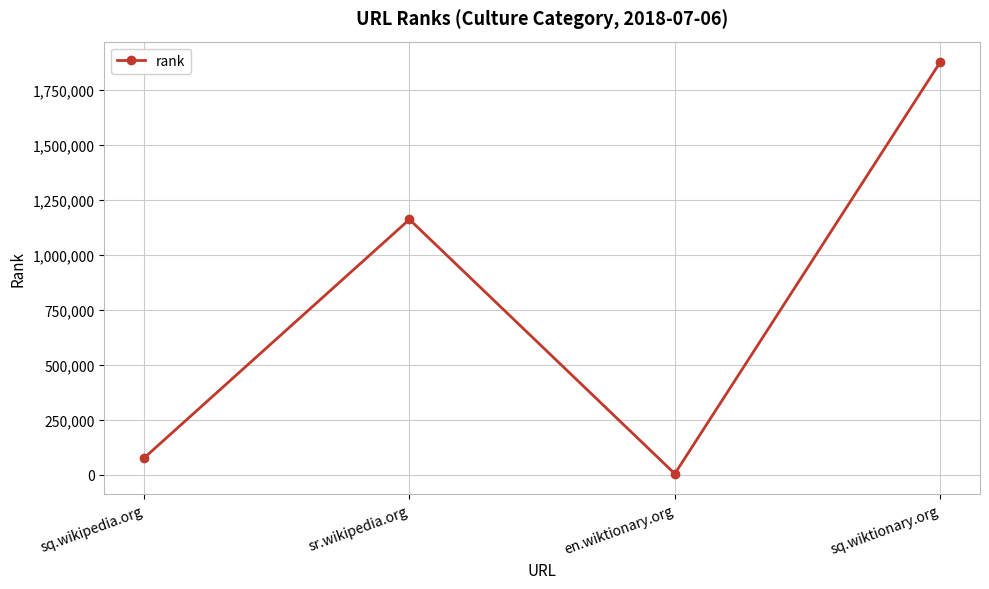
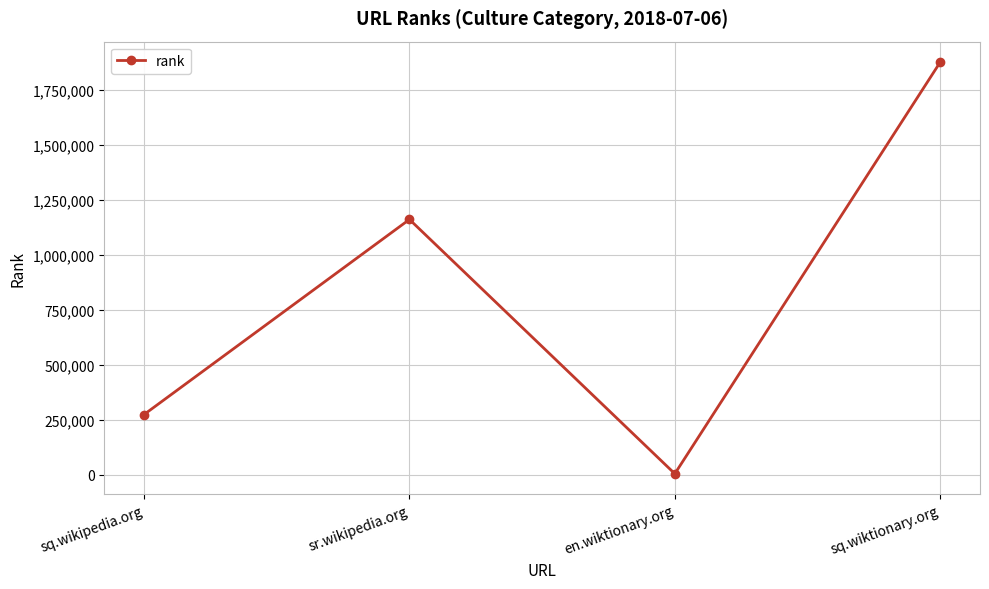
  {
-   "sq.wikipedia.org": "80,000",
+   "sq.wikipedia.org": "270,000",
    "sr.wikipedia.org": "1,160,000",
    "en.wiktionary.org": "10,000",
    "sq.wiktionary.org": "1,880,000"
  }
